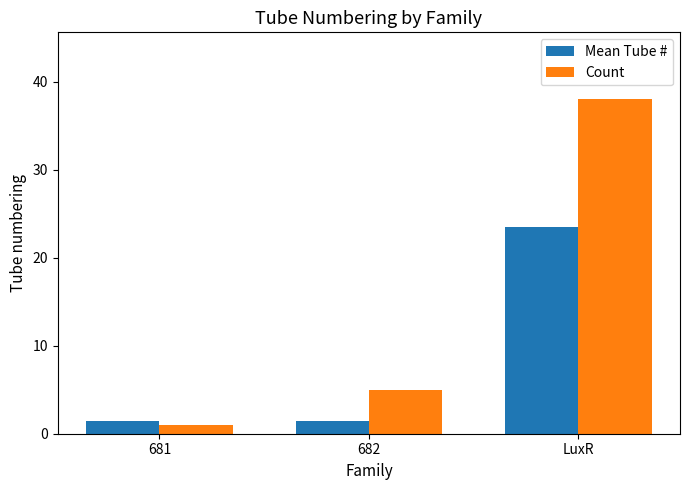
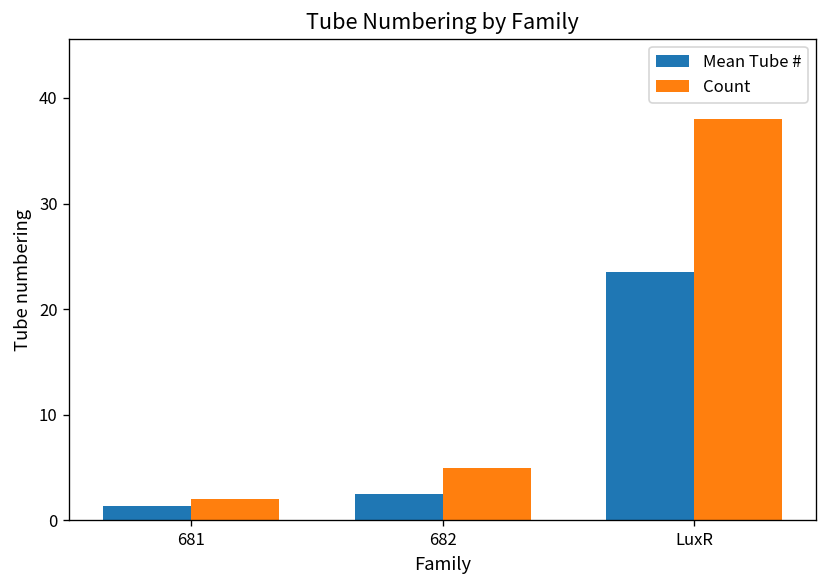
  {
    "Mean Tube #": {
      "681": 1,
-     "682": 2,
+     "682": 3,
      "LuxR": 24
    },
    "Count": {
-     "681": 1,
+     "681": 2,
      "682": 5,
      "LuxR": 38
    }
  }
